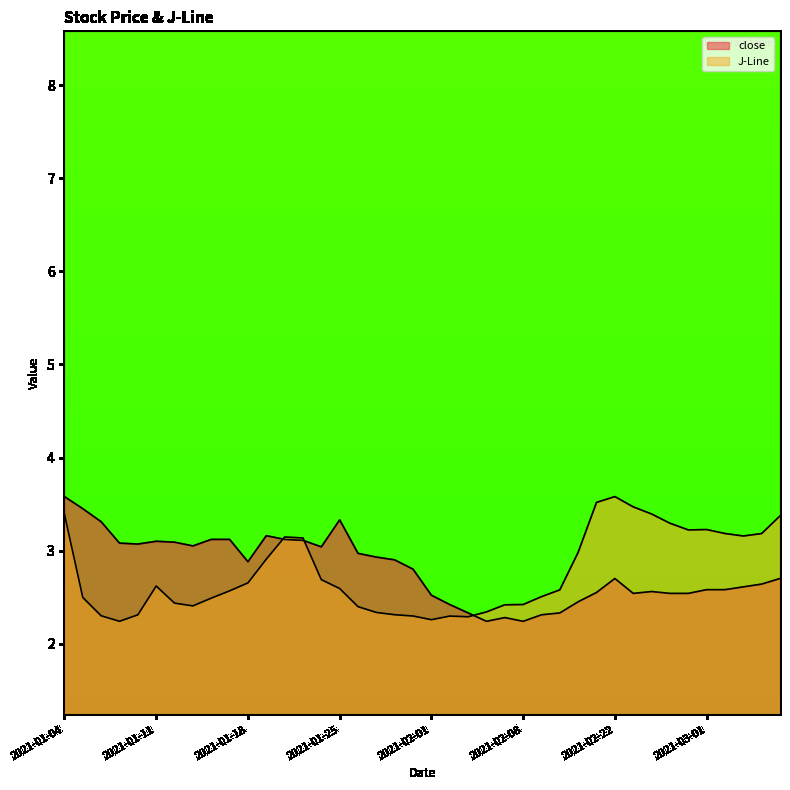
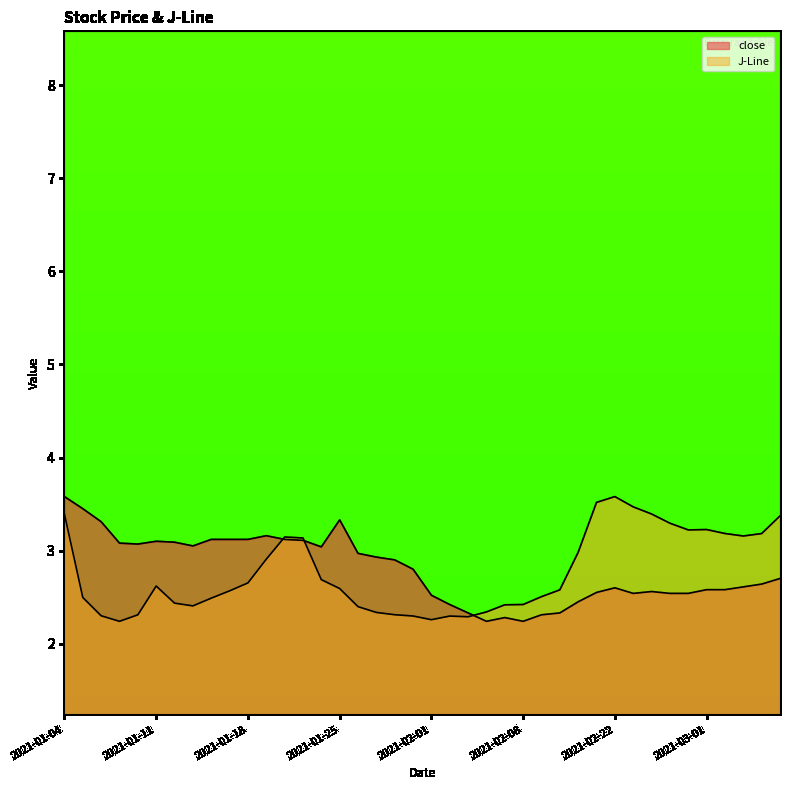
  {
    "close": {
      "2021-01-04": 3.6,
      "2021-01-11": 3.1,
-     "2021-01-18": 2.9,
+     "2021-01-18": 3.1,
      "2021-01-25": 3.3,
      "2021-02-01": 2.5,
      "2021-02-08": 2.2,
-     "2021-02-22": 2.7,
+     "2021-02-22": 2.6,
      "2021-03-01": 2.6
    },
    "J-Line": {
      "2021-01-04": 3.4,
      "2021-01-11": 2.6,
      "2021-01-18": 2.7,
      "2021-01-25": 2.6,
      "2021-02-01": 2.3,
      "2021-02-08": 2.4,
      "2021-02-22": 3.6,
      "2021-03-01": 3.2
    }
  }
